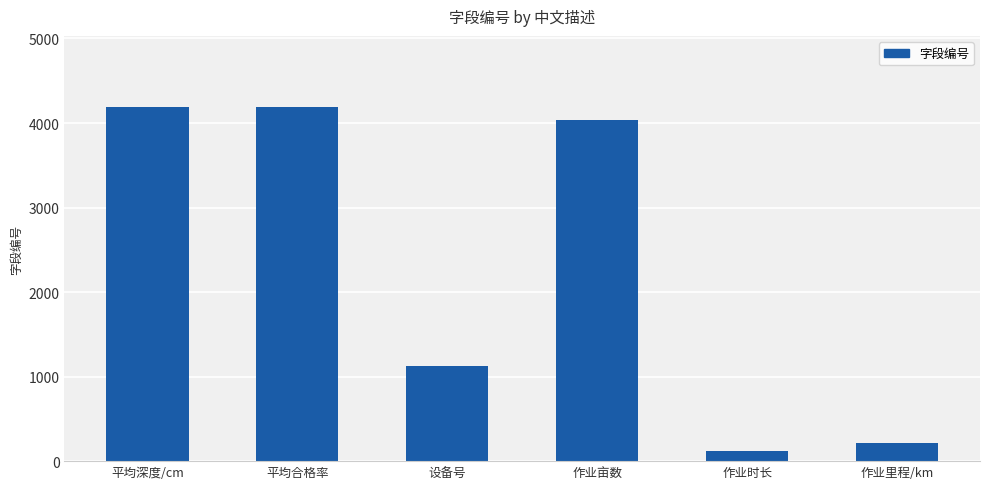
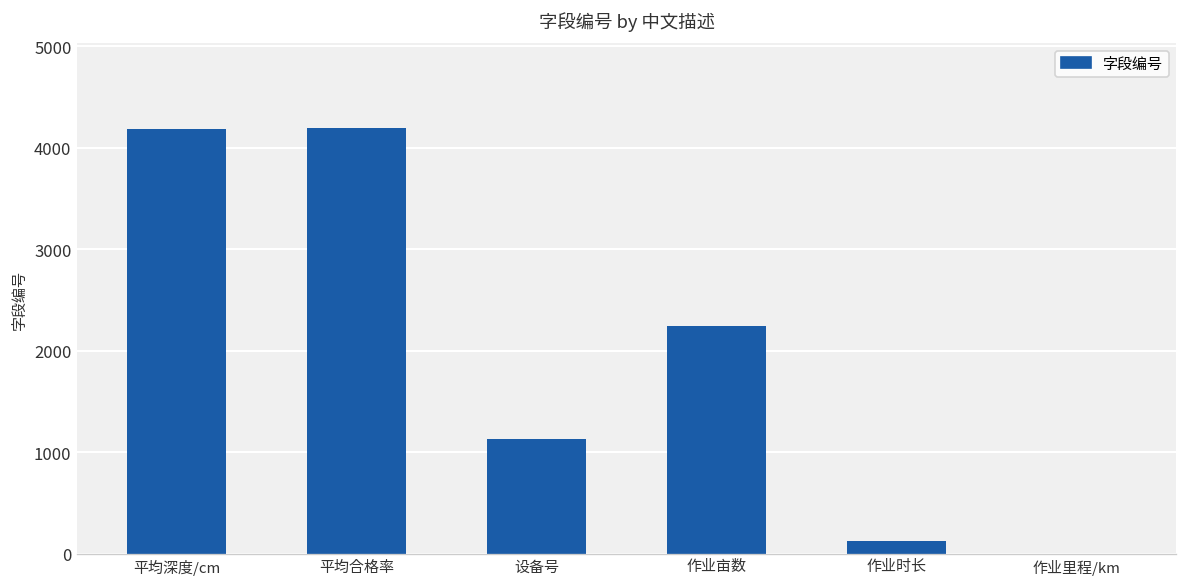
  {
    "平均深度/cm": 4200,
    "平均合格率": 4200,
    "设备号": 1100,
-   "作业亩数": 4000,
+   "作业亩数": 2200,
    "作业时长": 100,
-   "作业里程/km": 200
+   "作业里程/km": 0
  }
